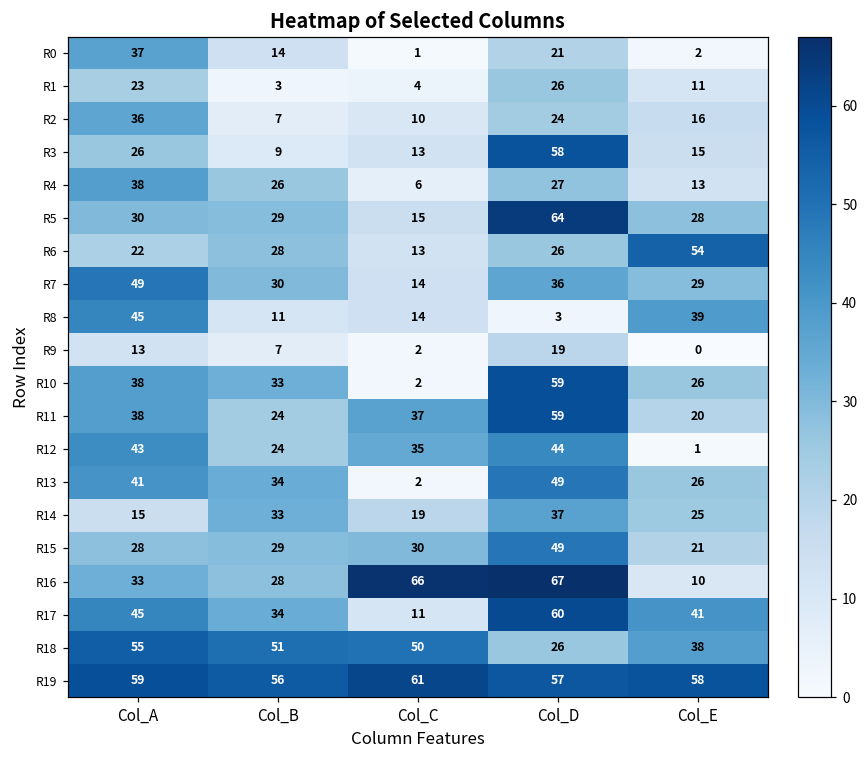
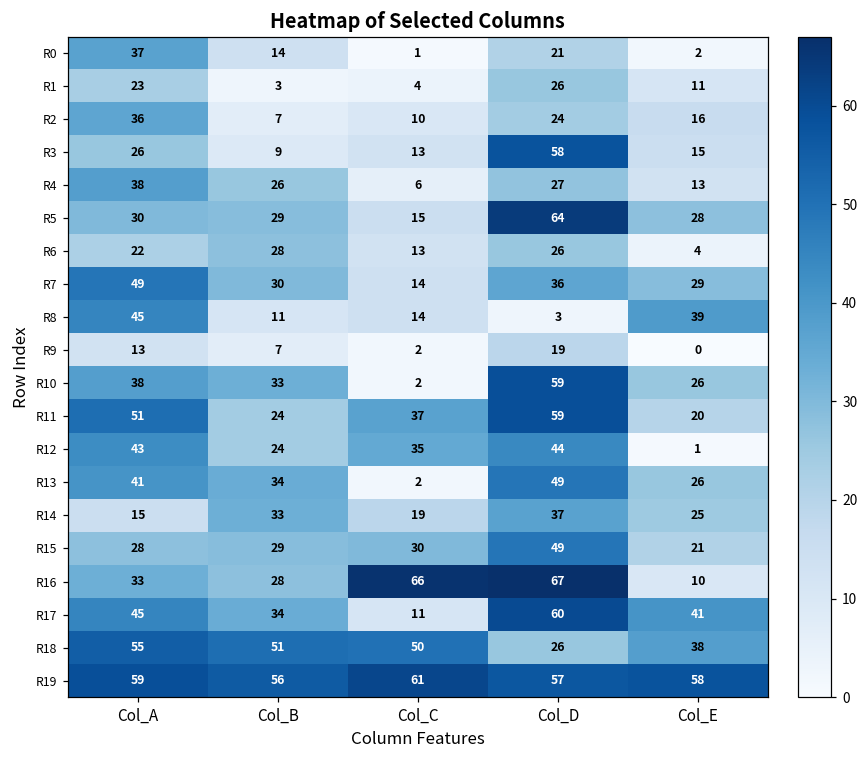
  {
    "R0": {
      "Col_A": 37,
      "Col_B": 14,
      "Col_C": 1,
      "Col_D": 21,
      "Col_E": 2
    },
    "R1": {
      "Col_A": 23,
      "Col_B": 3,
      "Col_C": 4,
      "Col_D": 26,
      "Col_E": 11
    },
    "R2": {
      "Col_A": 36,
      "Col_B": 7,
      "Col_C": 10,
      "Col_D": 24,
      "Col_E": 16
    },
    "R3": {
      "Col_A": 26,
      "Col_B": 9,
      "Col_C": 13,
      "Col_D": 58,
      "Col_E": 15
    },
    "R4": {
      "Col_A": 38,
      "Col_B": 26,
      "Col_C": 6,
      "Col_D": 27,
      "Col_E": 13
    },
    "R5": {
      "Col_A": 30,
      "Col_B": 29,
      "Col_C": 15,
      "Col_D": 64,
      "Col_E": 28
    },
    "R6": {
      "Col_A": 22,
      "Col_B": 28,
      "Col_C": 13,
      "Col_D": 26,
-     "Col_E": 54
+     "Col_E": 4
    },
    "R7": {
      "Col_A": 49,
      "Col_B": 30,
      "Col_C": 14,
      "Col_D": 36,
      "Col_E": 29
    },
    "R8": {
      "Col_A": 45,
      "Col_B": 11,
      "Col_C": 14,
      "Col_D": 3,
      "Col_E": 39
    },
    "R9": {
      "Col_A": 13,
      "Col_B": 7,
      "Col_C": 2,
      "Col_D": 19,
      "Col_E": 0
    },
    "R10": {
      "Col_A": 38,
      "Col_B": 33,
      "Col_C": 2,
      "Col_D": 59,
      "Col_E": 26
    },
    "R11": {
-     "Col_A": 38,
+     "Col_A": 51,
      "Col_B": 24,
      "Col_C": 37,
      "Col_D": 59,
      "Col_E": 20
    },
    "R12": {
      "Col_A": 43,
      "Col_B": 24,
      "Col_C": 35,
      "Col_D": 44,
      "Col_E": 1
    },
    "R13": {
      "Col_A": 41,
      "Col_B": 34,
      "Col_C": 2,
      "Col_D": 49,
      "Col_E": 26
    },
    "R14": {
      "Col_A": 15,
      "Col_B": 33,
      "Col_C": 19,
      "Col_D": 37,
      "Col_E": 25
    },
    "R15": {
      "Col_A": 28,
      "Col_B": 29,
      "Col_C": 30,
      "Col_D": 49,
      "Col_E": 21
    },
    "R16": {
      "Col_A": 33,
      "Col_B": 28,
      "Col_C": 66,
      "Col_D": 67,
      "Col_E": 10
    },
    "R17": {
      "Col_A": 45,
      "Col_B": 34,
      "Col_C": 11,
      "Col_D": 60,
      "Col_E": 41
    },
    "R18": {
      "Col_A": 55,
      "Col_B": 51,
      "Col_C": 50,
      "Col_D": 26,
      "Col_E": 38
    },
    "R19": {
      "Col_A": 59,
      "Col_B": 56,
      "Col_C": 61,
      "Col_D": 57,
      "Col_E": 58
    }
  }
